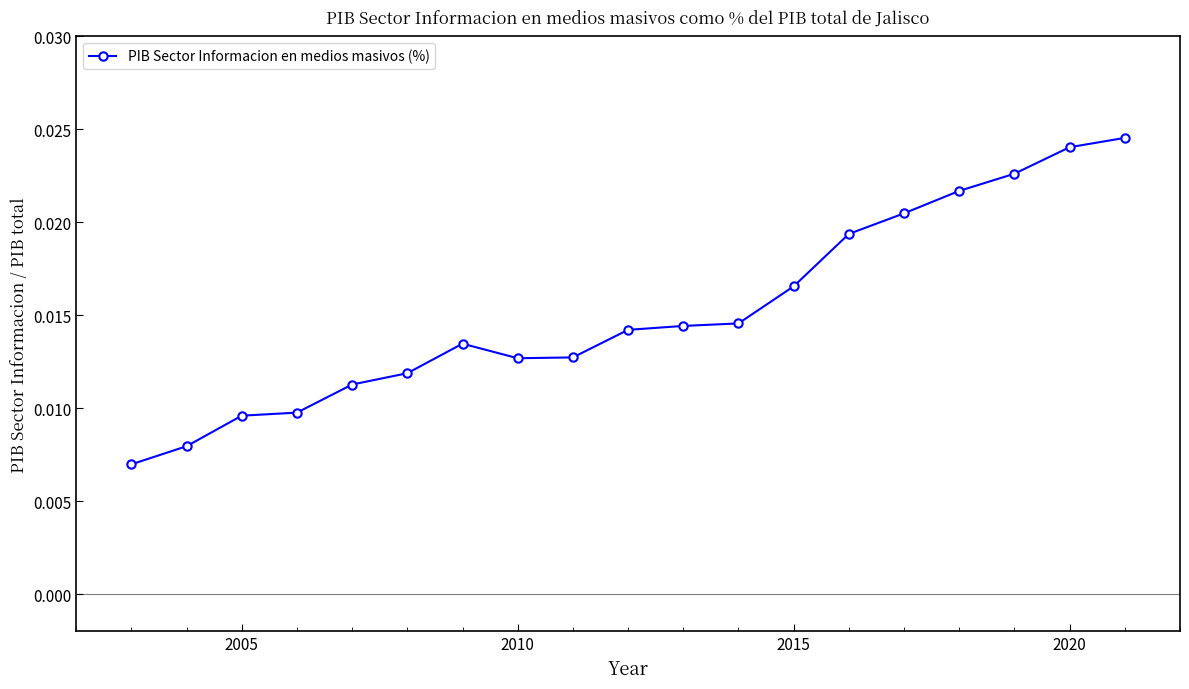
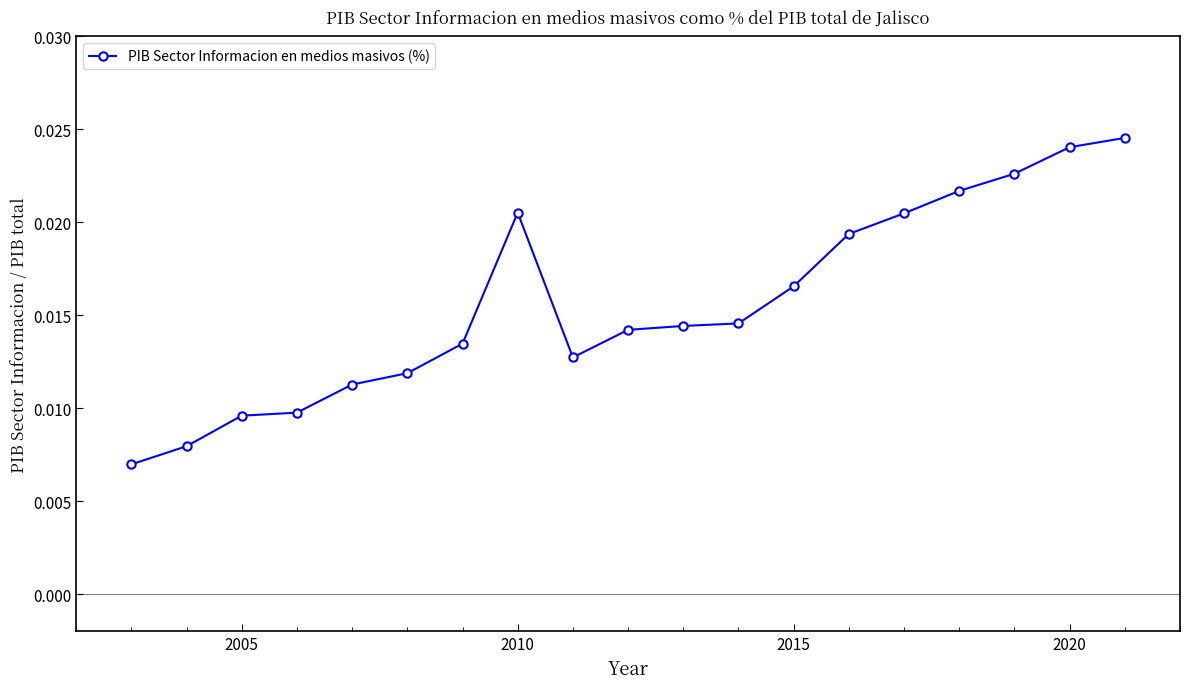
  {
    "2005": 0.0096,
-   "2010": 0.0127,
+   "2010": 0.0205,
    "2015": 0.0166,
    "2020": 0.0240
  }
